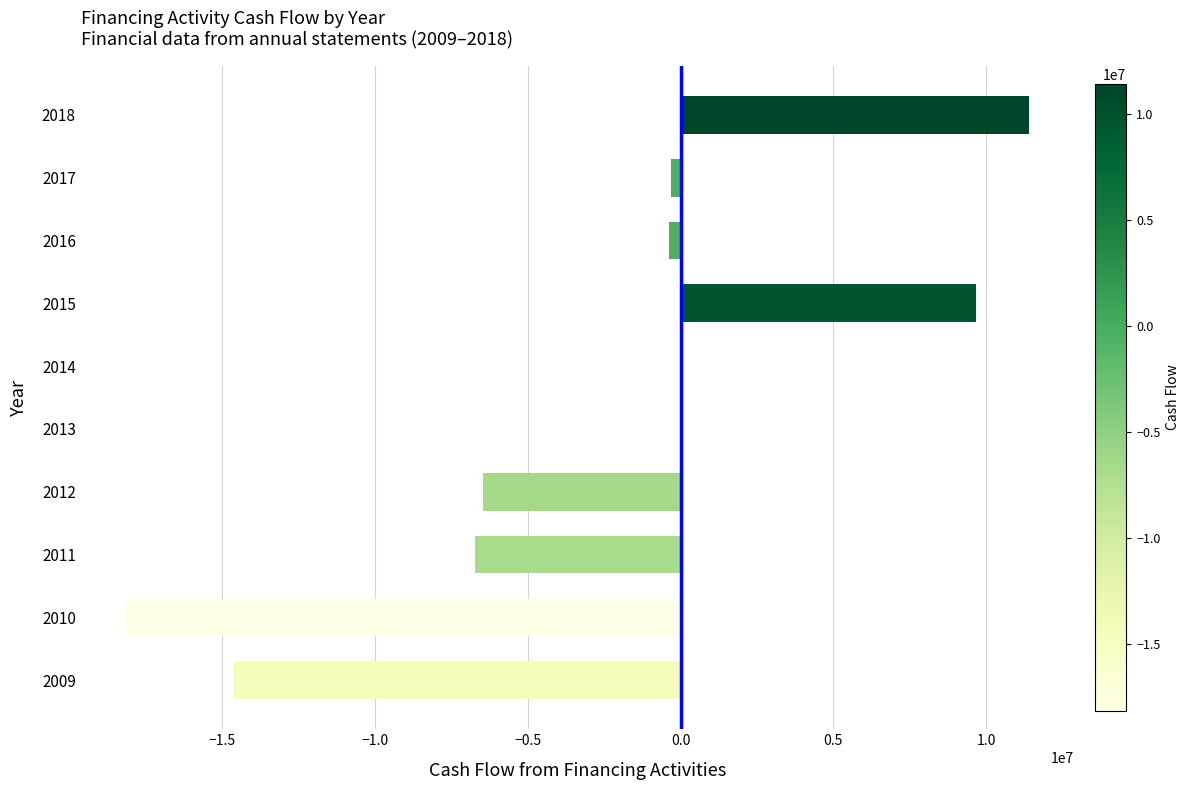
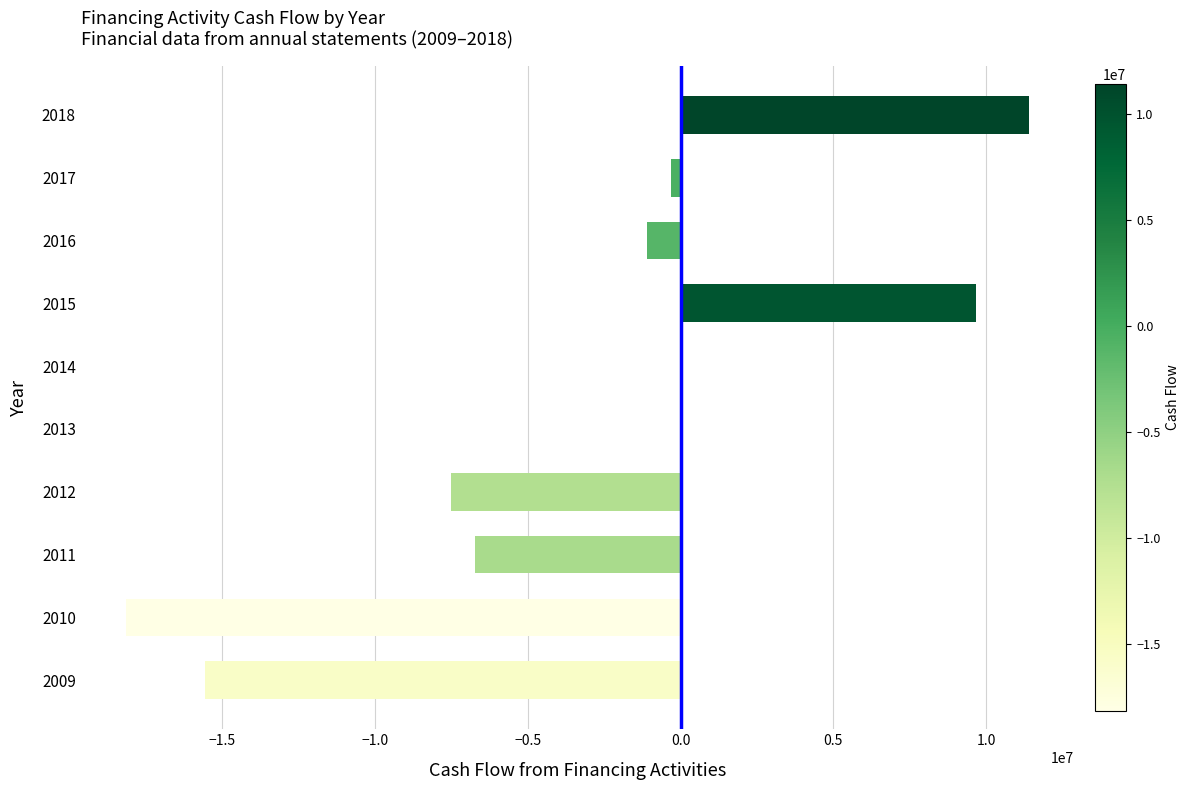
  {
    "2018": 11400000,
    "2017": -300000,
-   "2016": -400000,
+   "2016": -1100000,
    "2015": 9700000,
    "2014": 0,
    "2013": 0,
-   "2012": -6500000,
+   "2012": -7500000,
    "2011": -6700000,
    "2010": -18100000,
-   "2009": -14600000
+   "2009": -15600000
  }
